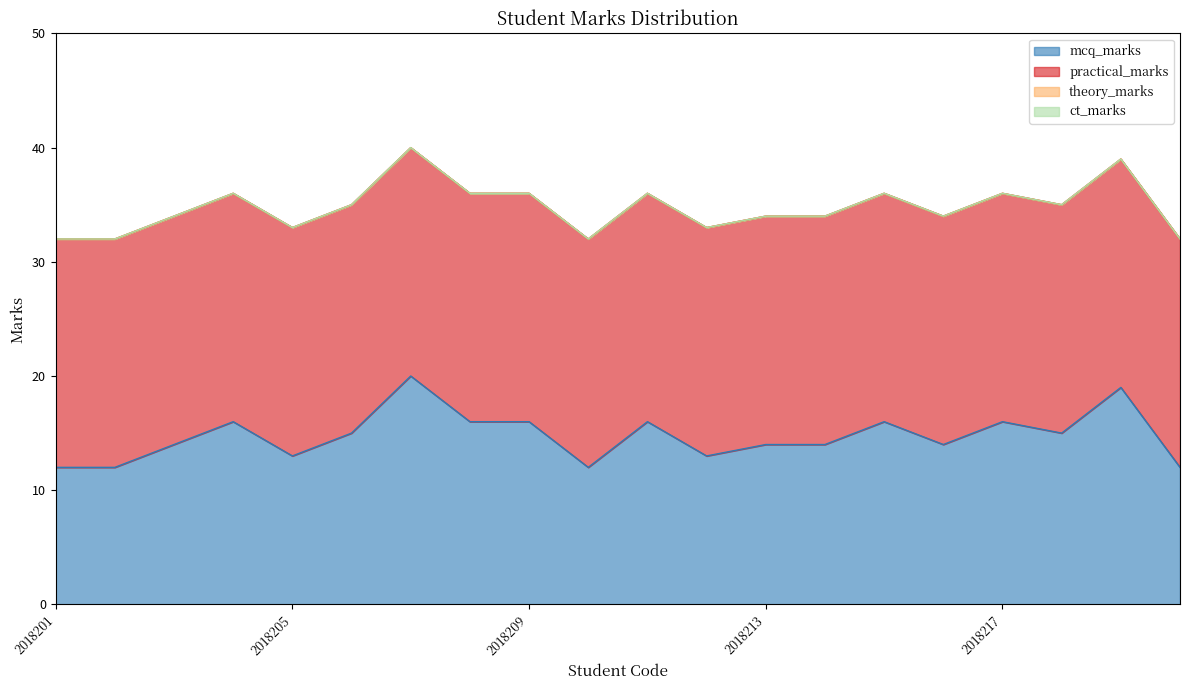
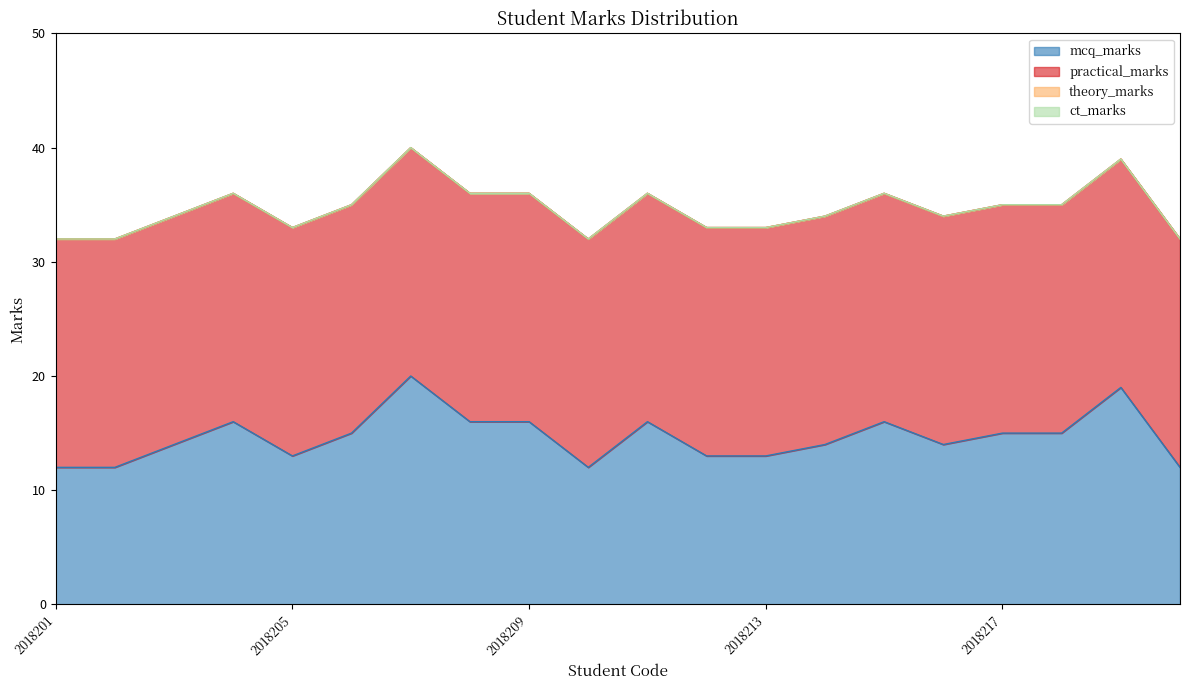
  {
    "mcq_marks": {
      "2018201": 12,
      "2018205": 13,
      "2018209": 16,
-     "2018213": 14,
-     "2018217": 16
+     "2018213": 13,
+     "2018217": 15
    }
  }
